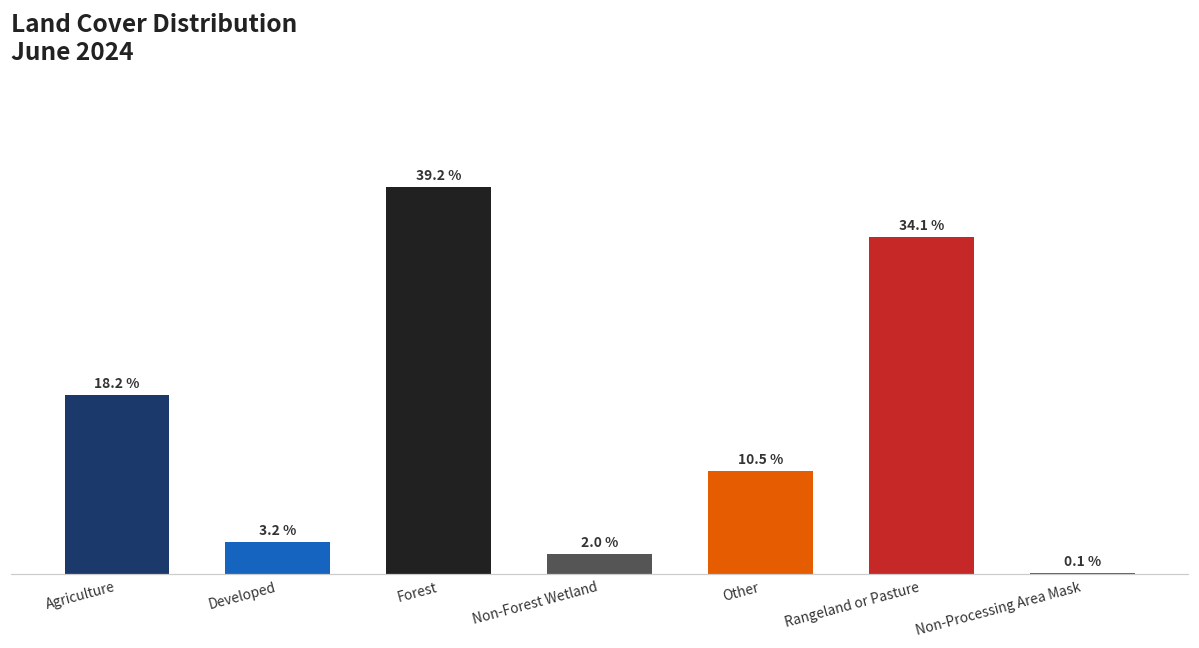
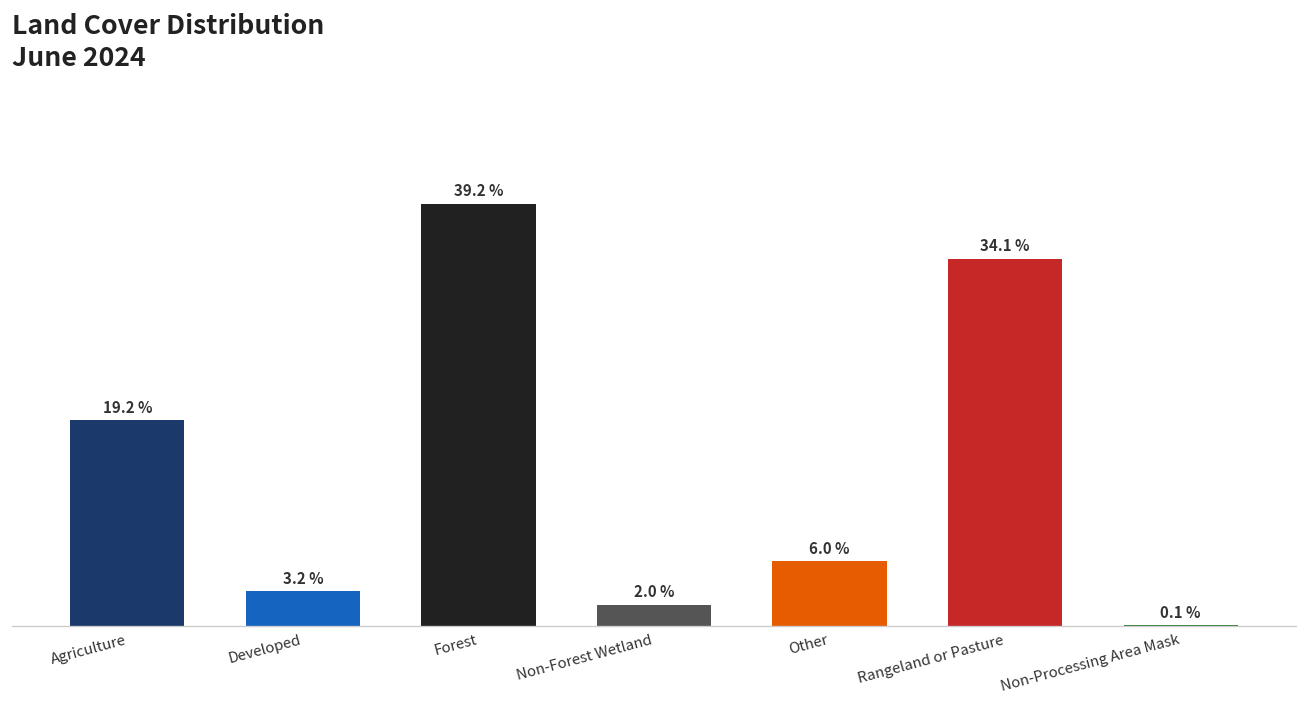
  {
-   "Agriculture": "18.2 %",
+   "Agriculture": "19.2 %",
    "Developed": "3.2 %",
    "Forest": "39.2 %",
    "Non-Forest Wetland": "2.0 %",
-   "Other": "10.5 %",
+   "Other": "6.0 %",
    "Rangeland or Pasture": "34.1 %",
    "Non-Processing Area Mask": "0.1 %"
  }
